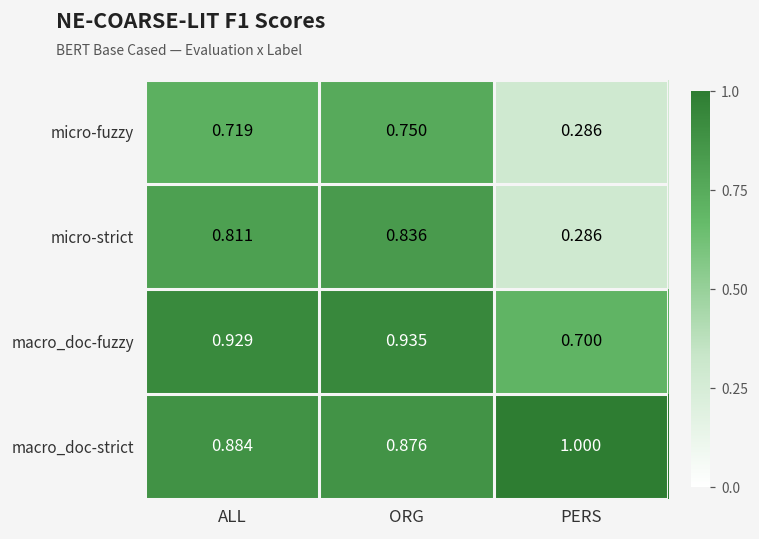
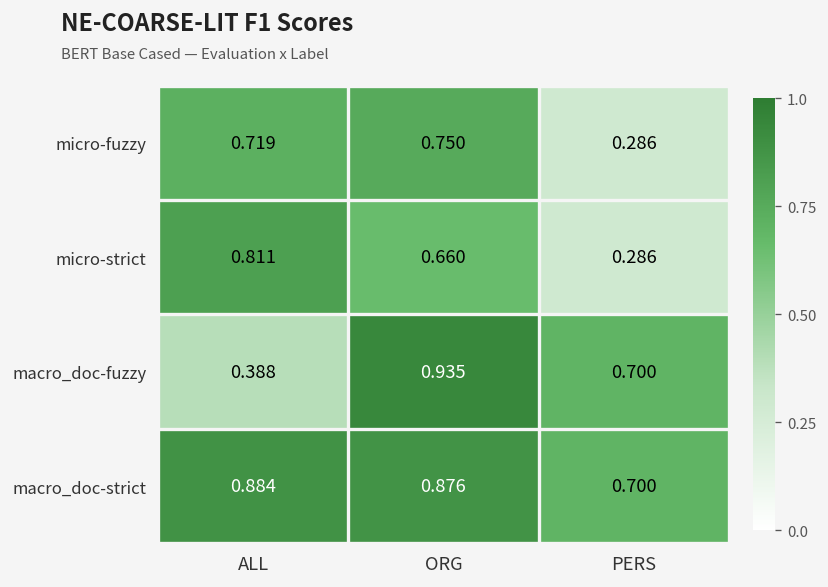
  {
    "micro-fuzzy": {
      "ALL": 0.719,
      "ORG": 0.750,
      "PERS": 0.286
    },
    "micro-strict": {
      "ALL": 0.811,
-     "ORG": 0.836,
+     "ORG": 0.660,
      "PERS": 0.286
    },
    "macro_doc-fuzzy": {
-     "ALL": 0.929,
+     "ALL": 0.388,
      "ORG": 0.935,
      "PERS": 0.700
    },
    "macro_doc-strict": {
      "ALL": 0.884,
      "ORG": 0.876,
-     "PERS": 1.000
+     "PERS": 0.700
    }
  }
